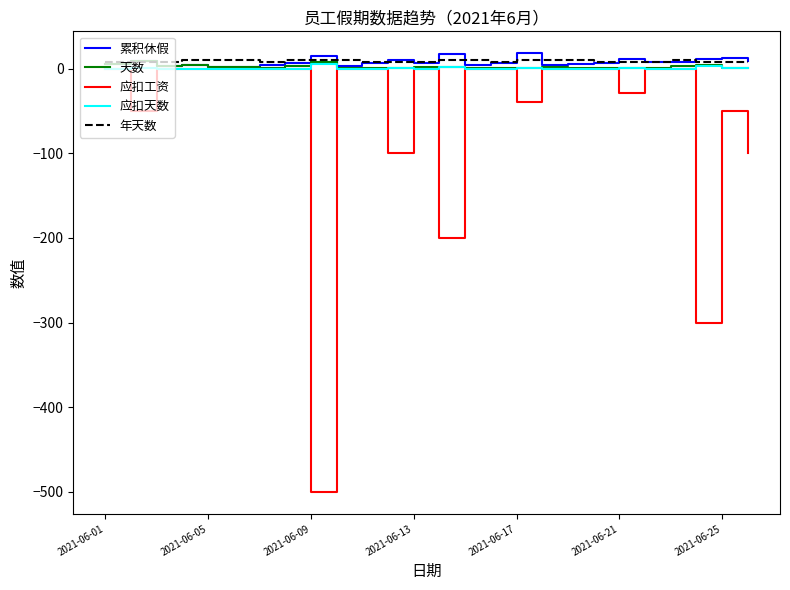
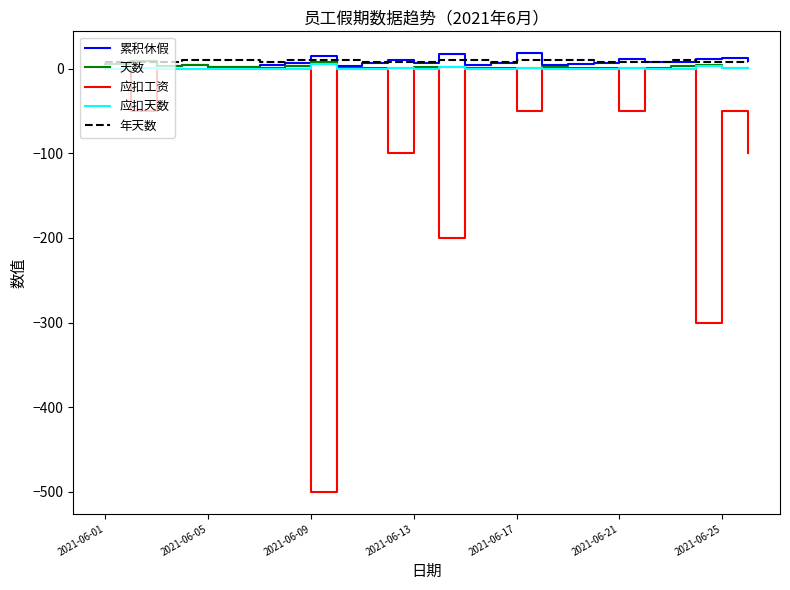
  {
    "累积休假": {
      "2021-06-09": 20,
      "2021-06-17": 20,
      "2021-06-25": 10
    },
    "应扣工资": {
      "2021-06-09": -500,
-     "2021-06-17": -40,
-     "2021-06-21": -30,
+     "2021-06-17": -50,
+     "2021-06-21": -50,
      "2021-06-25": -50
    },
    "应扣天数": {
      "2021-06-09": 10
    },
    "年天数": {
      "2021-06-05": 10,
      "2021-06-17": 10,
      "2021-06-25": 10
    }
  }
